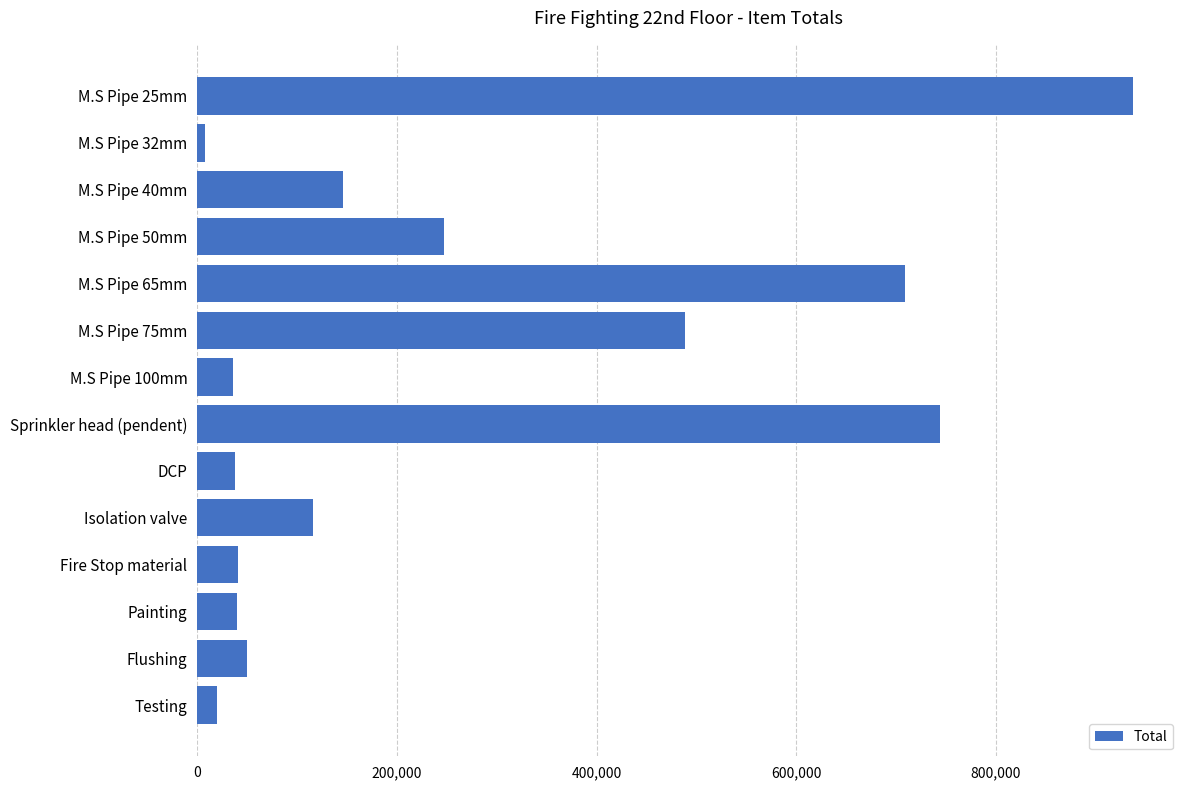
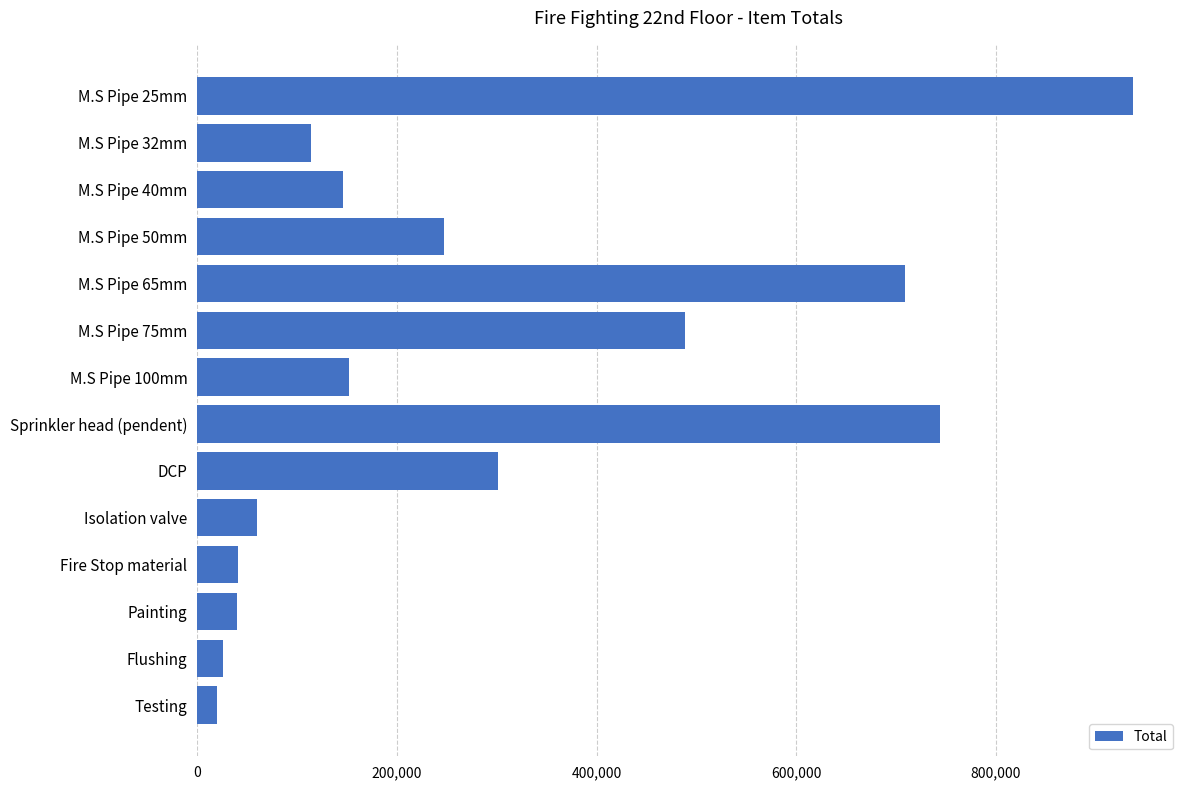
  {
    "M.S Pipe 25mm": "940,000",
-   "M.S Pipe 32mm": "10,000",
+   "M.S Pipe 32mm": "110,000",
    "M.S Pipe 40mm": "150,000",
    "M.S Pipe 50mm": "250,000",
    "M.S Pipe 65mm": "710,000",
    "M.S Pipe 75mm": "490,000",
-   "M.S Pipe 100mm": "40,000",
+   "M.S Pipe 100mm": "150,000",
    "Sprinkler head (pendent)": "740,000",
-   "DCP": "40,000",
-   "Isolation valve": "120,000",
+   "DCP": "300,000",
+   "Isolation valve": "60,000",
    "Fire Stop material": "40,000",
    "Painting": "40,000",
-   "Flushing": "50,000",
+   "Flushing": "30,000",
    "Testing": "20,000"
  }
